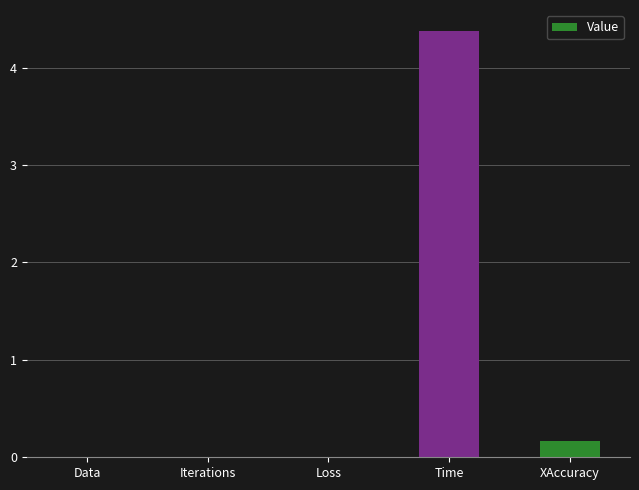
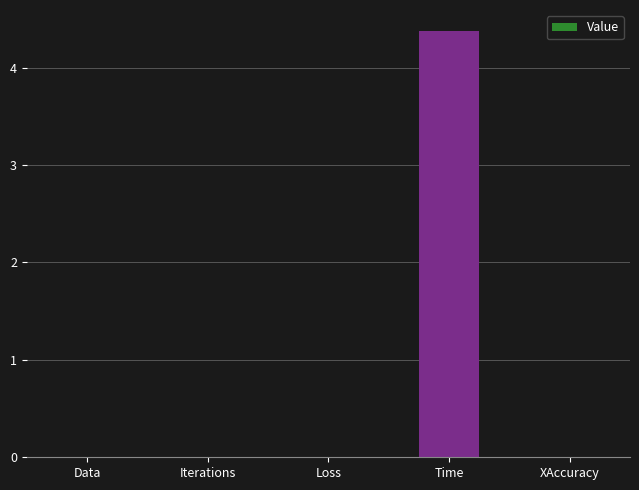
  {
    "Data": 0.0,
    "Iterations": 0.0,
    "Time": 4.4,
-   "XAccuracy": 0.2
+   "XAccuracy": 0.0
  }
